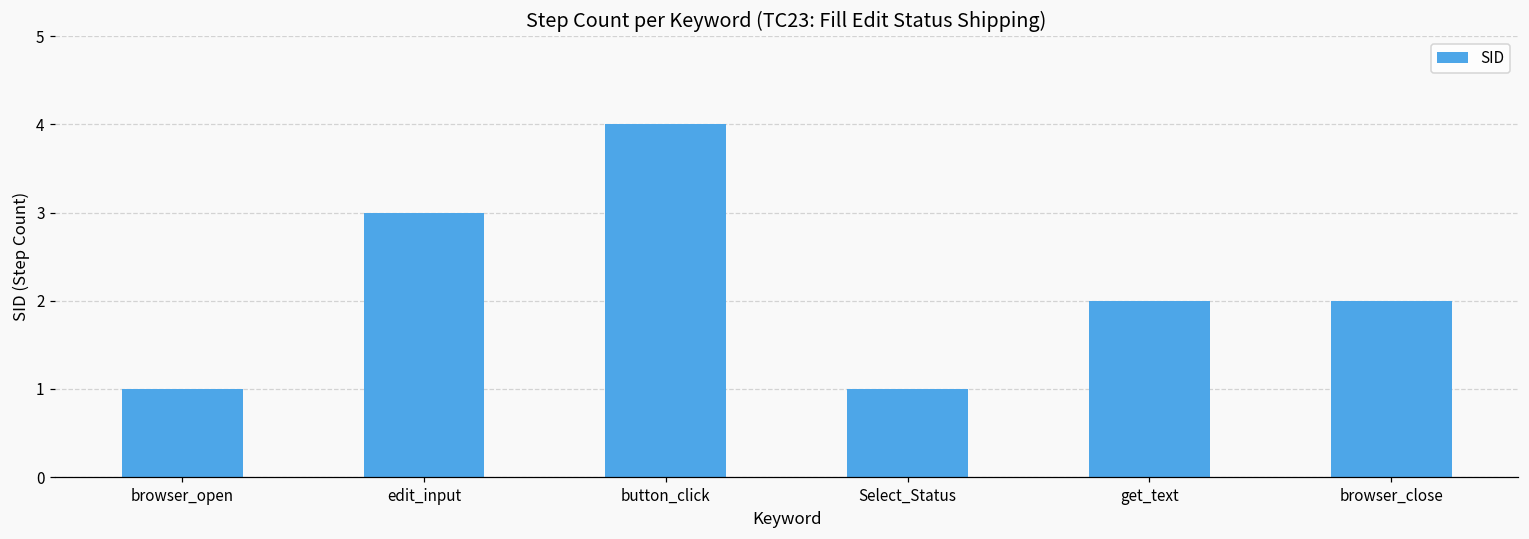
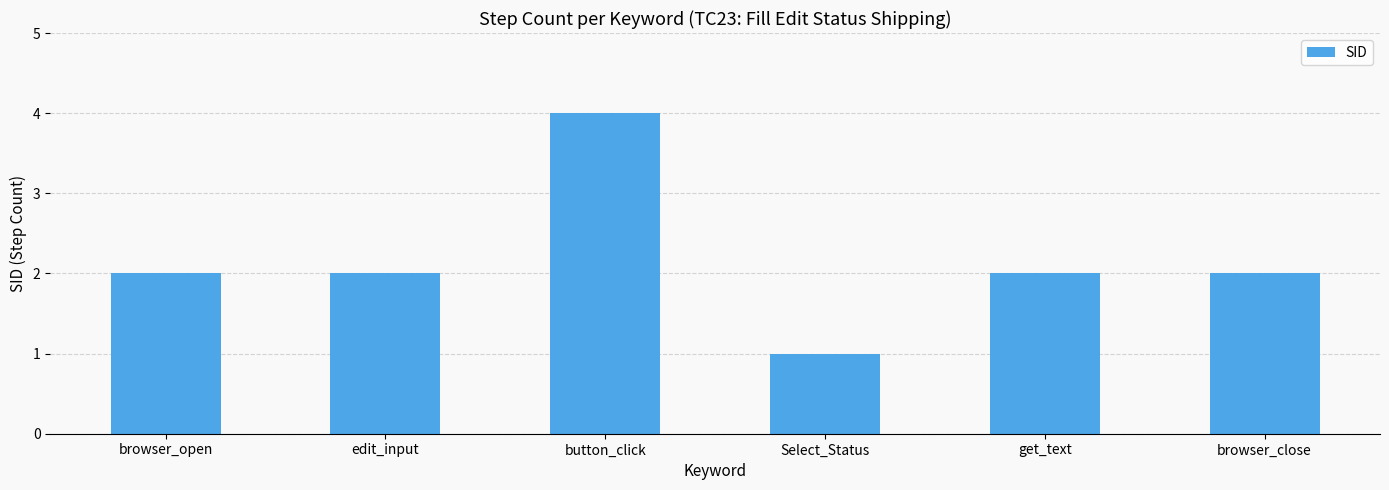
  {
-   "browser_open": 1,
-   "edit_input": 3,
+   "browser_open": 2,
+   "edit_input": 2,
    "button_click": 4,
    "Select_Status": 1,
    "get_text": 2,
    "browser_close": 2
  }
